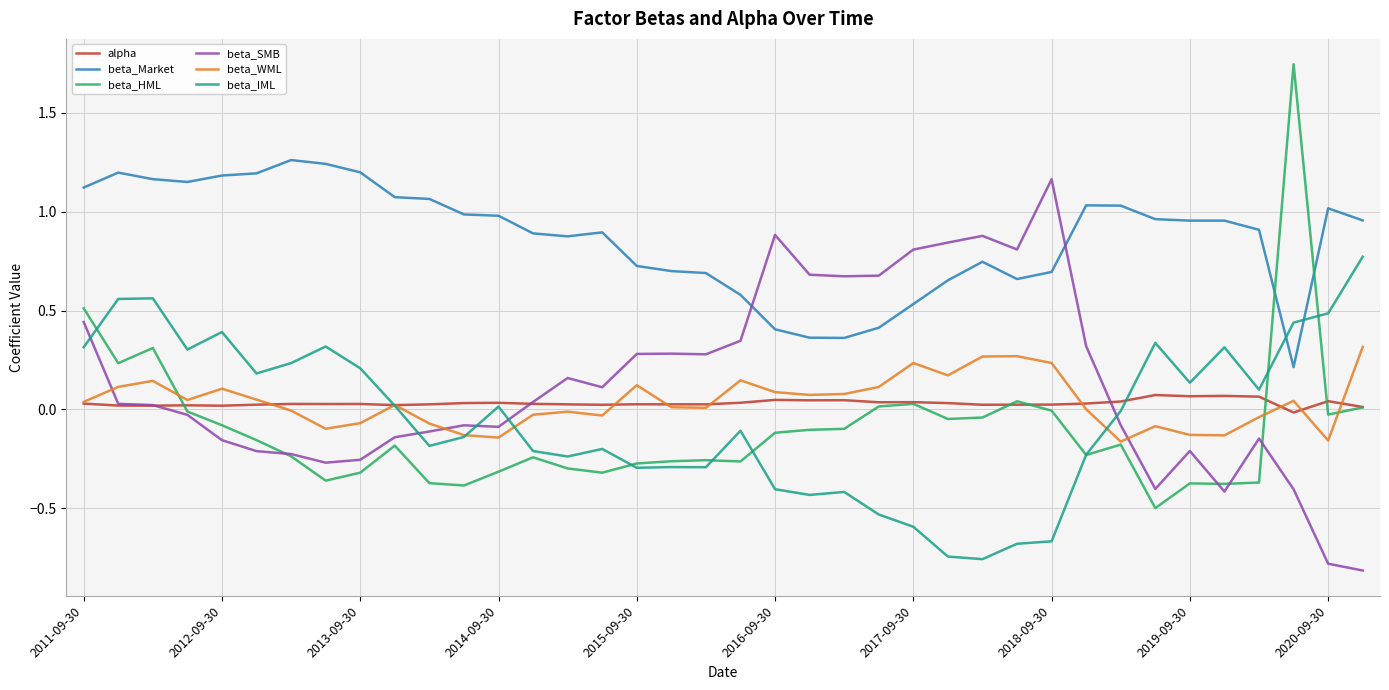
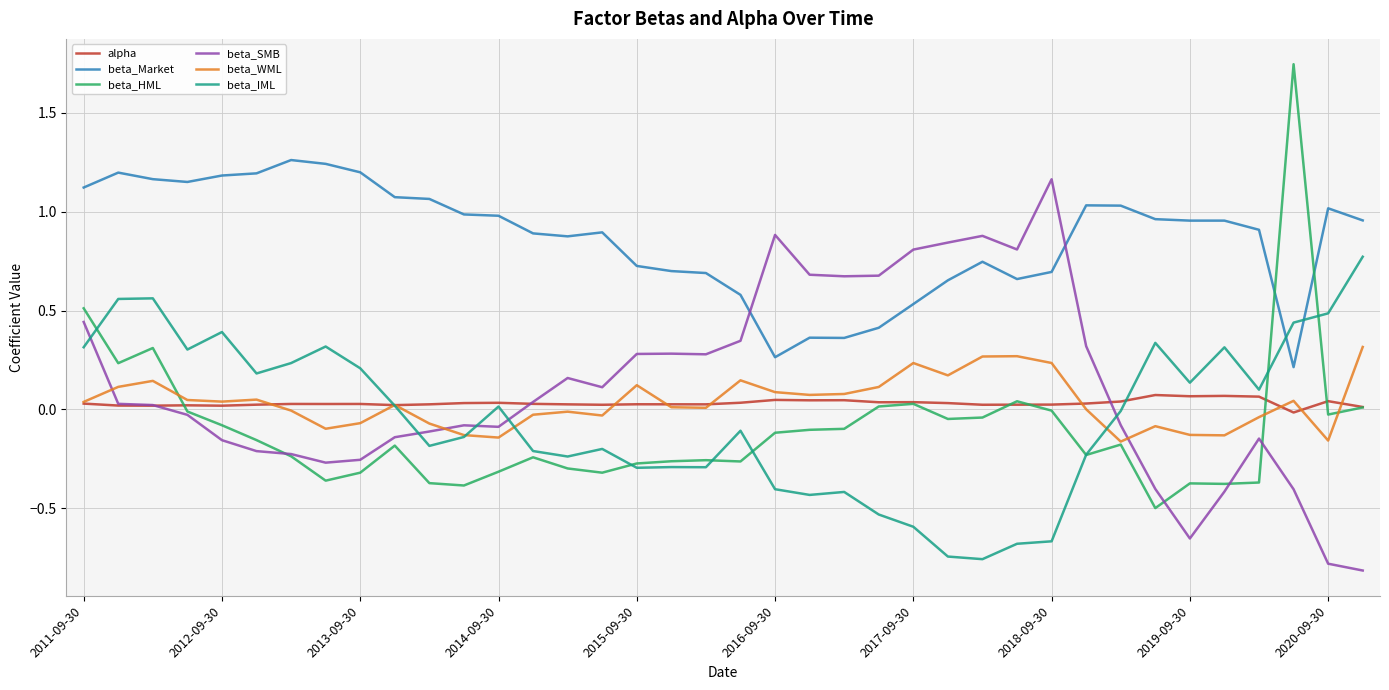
  {
    "alpha": {
      "2012-09-30": 0.02,
      "2013-09-30": 0.03,
      "2014-09-30": 0.03,
      "2015-09-30": 0.03,
      "2016-09-30": 0.05,
      "2018-09-30": 0.02,
      "2019-09-30": 0.07,
      "2020-09-30": 0.04
    },
    "beta_Market": {
      "2011-09-30": 1.12,
      "2012-09-30": 1.18,
      "2013-09-30": 1.20,
      "2014-09-30": 0.98,
      "2015-09-30": 0.73,
-     "2016-09-30": 0.41,
+     "2016-09-30": 0.26,
      "2017-09-30": 0.53,
      "2018-09-30": 0.70,
      "2019-09-30": 0.95,
      "2020-09-30": 1.02
    },
    "beta_SMB": {
      "2011-09-30": 0.44,
      "2012-09-30": -0.16,
      "2013-09-30": -0.26,
      "2014-09-30": -0.09,
      "2015-09-30": 0.28,
      "2016-09-30": 0.88,
      "2017-09-30": 0.81,
      "2018-09-30": 1.16,
-     "2019-09-30": -0.21,
+     "2019-09-30": -0.65,
      "2020-09-30": -0.78
    },
    "beta_WML": {
-     "2012-09-30": 0.10,
+     "2012-09-30": 0.04,
      "2013-09-30": -0.07,
      "2014-09-30": -0.14,
      "2015-09-30": 0.12,
      "2016-09-30": 0.09,
      "2017-09-30": 0.23,
      "2018-09-30": 0.23,
      "2019-09-30": -0.13,
      "2020-09-30": -0.16
    }
  }
